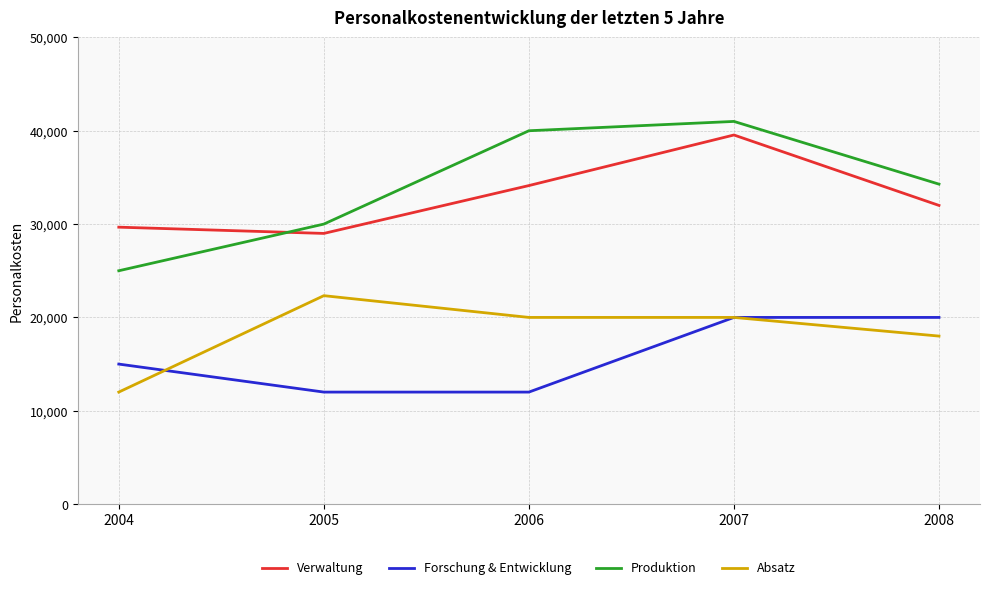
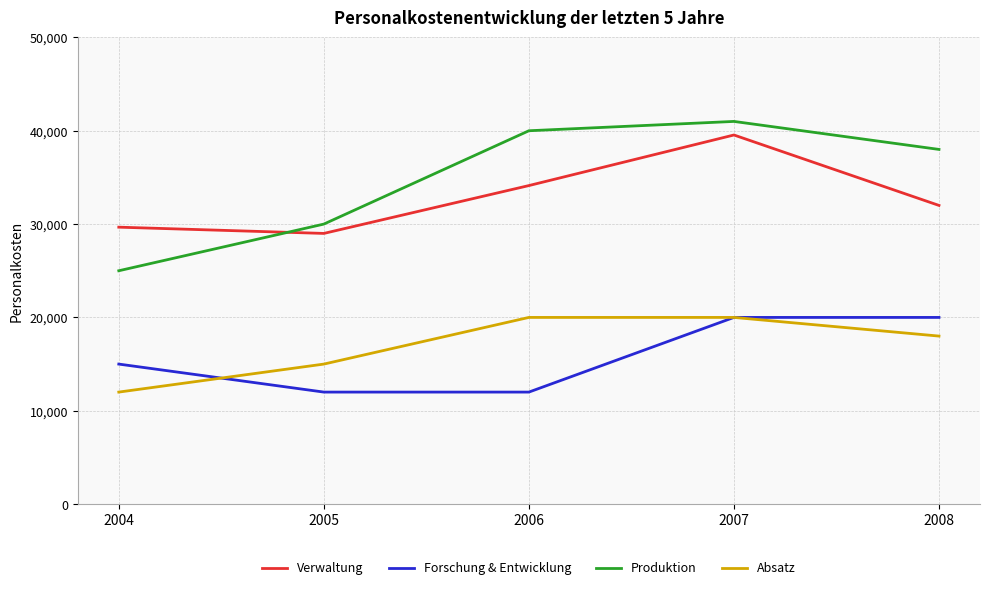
  {
    "Verwaltung": {
      "2004": "30,000",
      "2005": "29,000",
      "2006": "34,000",
      "2007": "40,000",
      "2008": "32,000"
    },
    "Forschung & Entwicklung": {
      "2004": "15,000",
      "2005": "12,000",
      "2006": "12,000",
      "2008": "20,000"
    },
    "Produktion": {
      "2004": "25,000",
      "2005": "30,000",
      "2006": "40,000",
      "2007": "41,000",
-     "2008": "34,000"
+     "2008": "38,000"
    },
    "Absatz": {
      "2004": "12,000",
-     "2005": "22,000",
+     "2005": "15,000",
      "2006": "20,000",
      "2008": "18,000"
    }
  }
